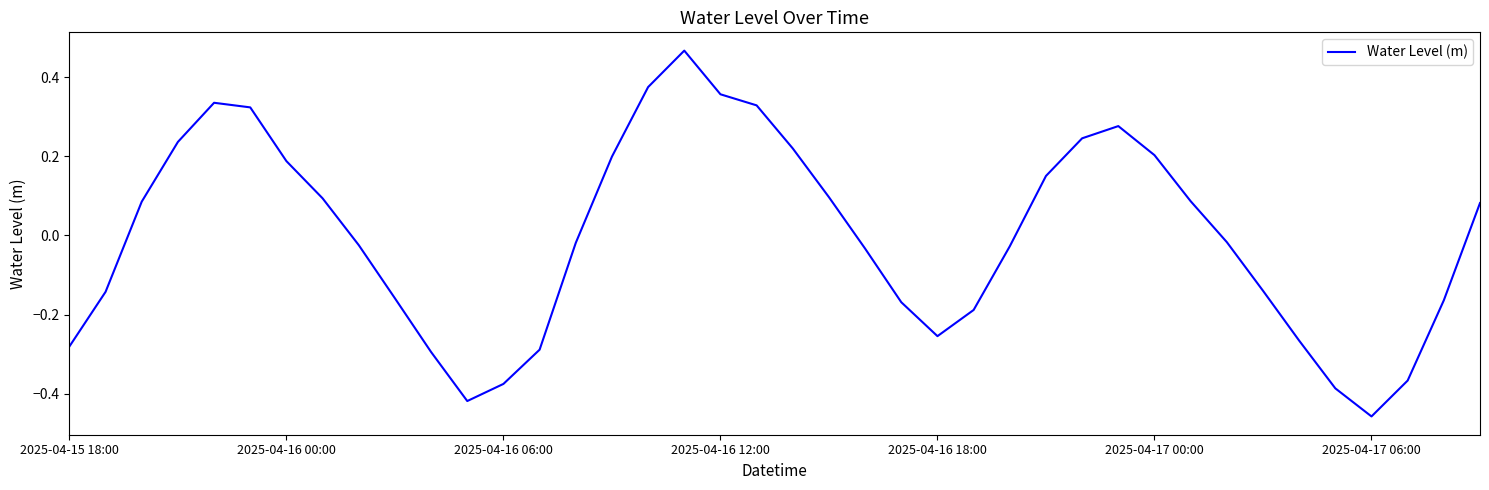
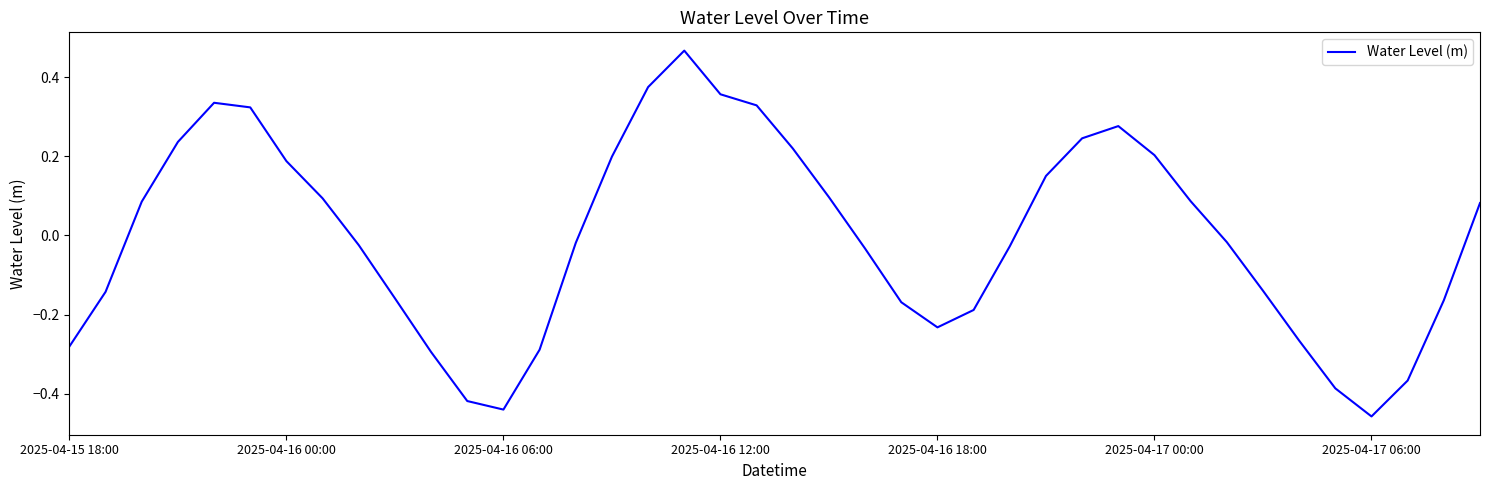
  {
    "2025-04-15 18:00": -0.28,
    "2025-04-16 00:00": 0.19,
-   "2025-04-16 06:00": -0.38,
+   "2025-04-16 06:00": -0.44,
    "2025-04-16 12:00": 0.36,
-   "2025-04-16 18:00": -0.25,
+   "2025-04-16 18:00": -0.23,
    "2025-04-17 00:00": 0.20,
    "2025-04-17 06:00": -0.46
  }
